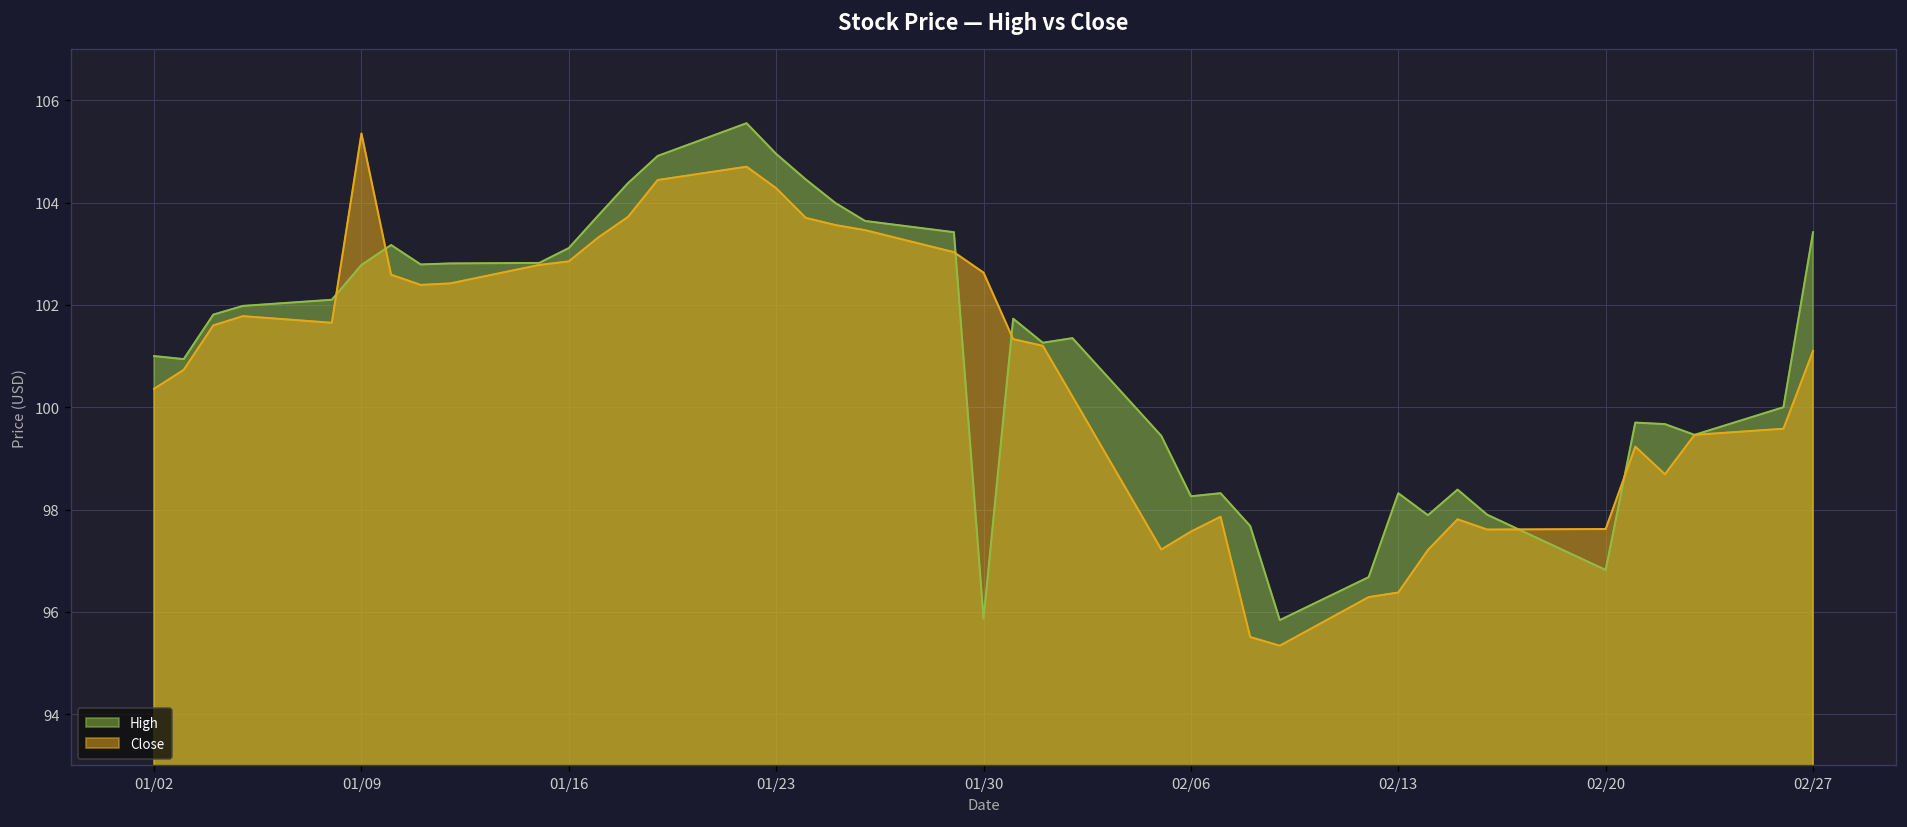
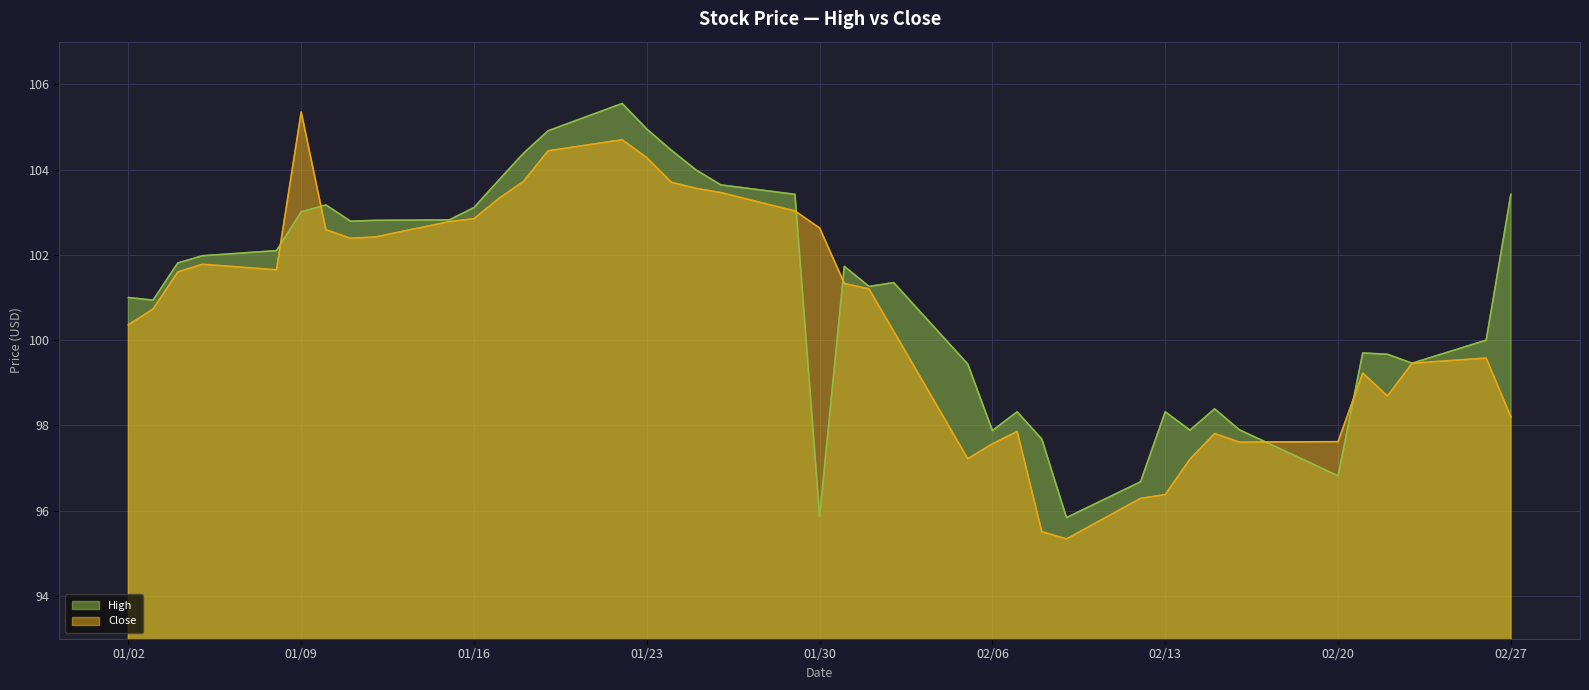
  {
    "High": {
      "01/02": 101.0,
-     "01/09": 102.8,
+     "01/09": 103.0,
      "01/16": 103.1,
      "01/23": 105.0,
      "01/30": 95.9,
-     "02/06": 98.3,
+     "02/06": 97.9,
      "02/13": 98.3,
      "02/20": 96.8,
      "02/27": 103.4
    },
    "Close": {
      "01/02": 100.4,
      "01/09": 105.4,
      "01/16": 102.9,
      "01/23": 104.3,
      "01/30": 102.6,
      "02/06": 97.6,
      "02/13": 96.4,
      "02/20": 97.6,
-     "02/27": 101.1
+     "02/27": 98.2
    }
  }
